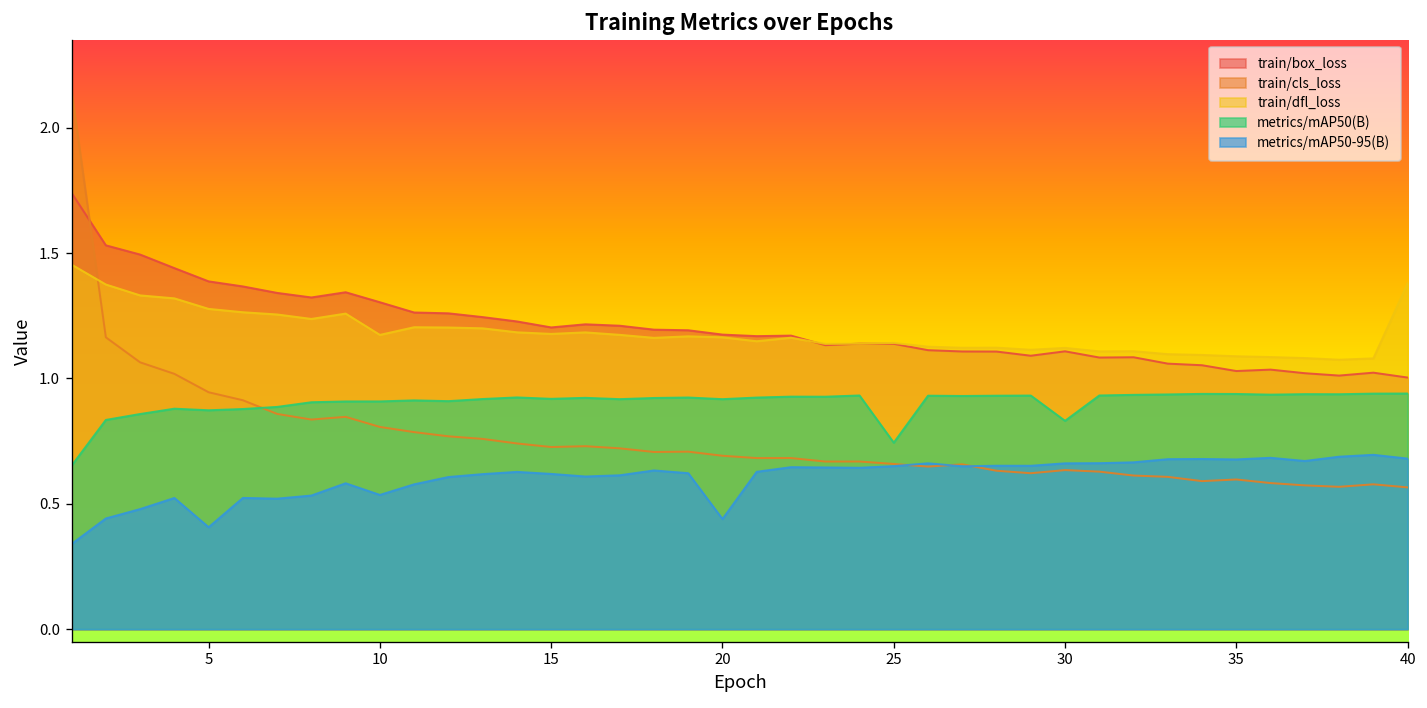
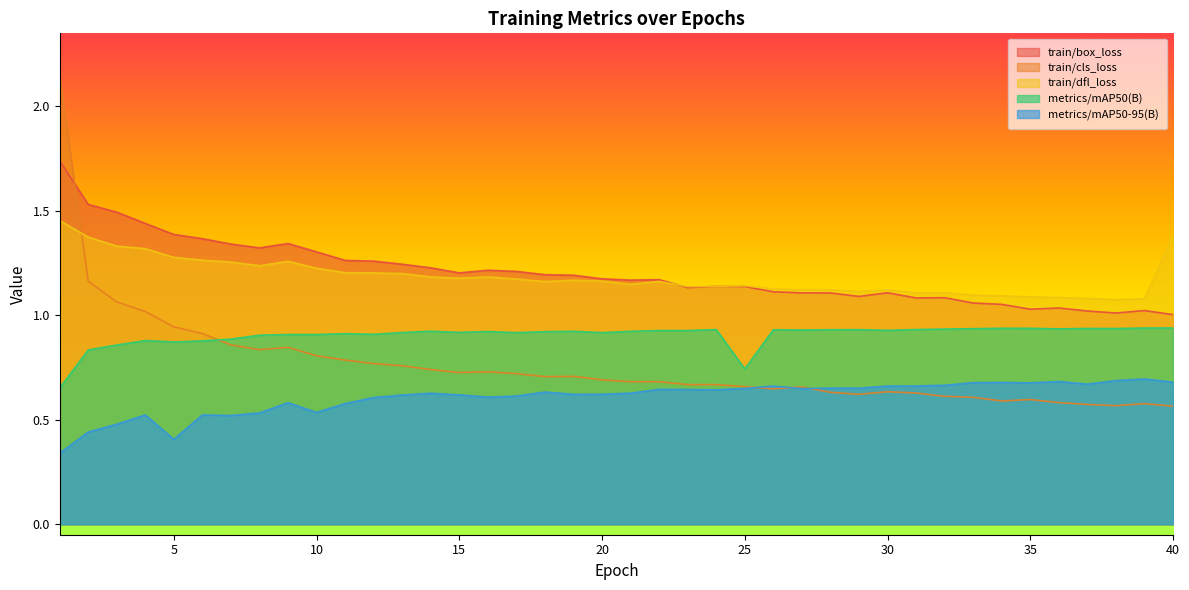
  {
    "train/dfl_loss": {
      "5": 1.28,
-     "10": 1.17,
+     "10": 1.23,
      "15": 1.18,
      "30": 1.12,
      "35": 1.09,
      "40": 1.38
    },
    "metrics/mAP50(B)": {
      "5": 0.87,
      "10": 0.91,
      "15": 0.92,
      "20": 0.92,
      "25": 0.74,
-     "30": 0.83,
+     "30": 0.93,
      "35": 0.94,
      "40": 0.94
    },
    "metrics/mAP50-95(B)": {
      "5": 0.41,
      "10": 0.54,
      "15": 0.62,
-     "20": 0.44,
+     "20": 0.62,
      "30": 0.66,
      "35": 0.68,
      "40": 0.68
    }
  }
